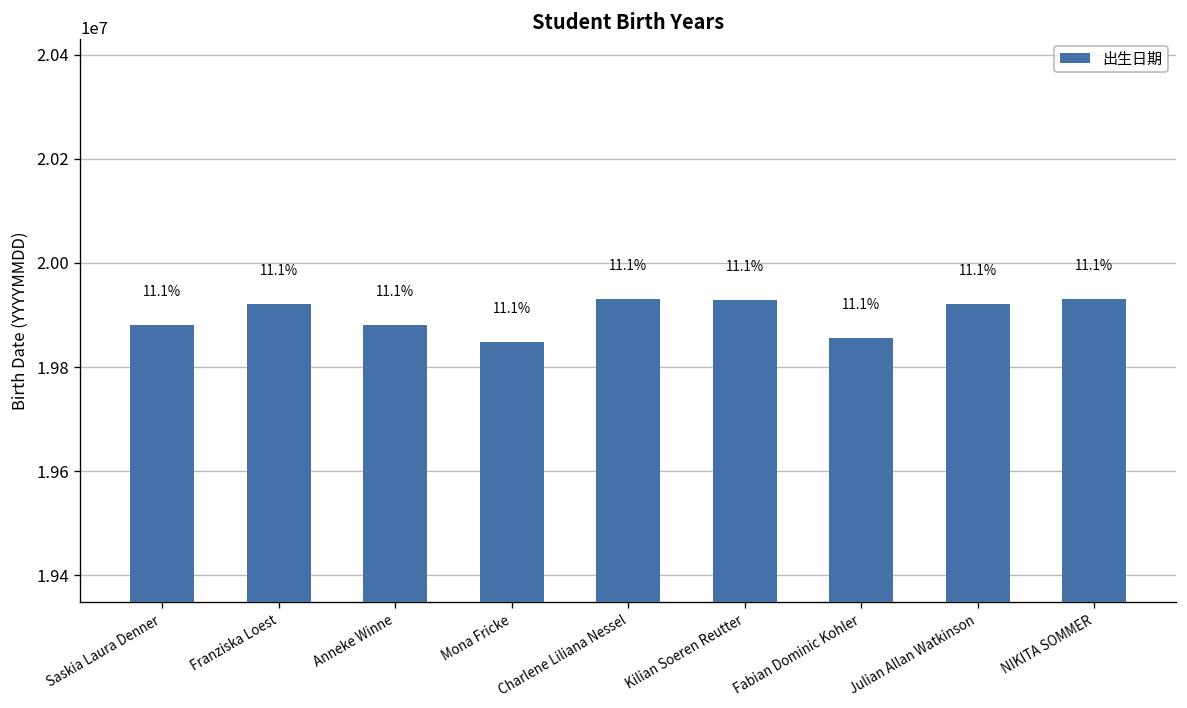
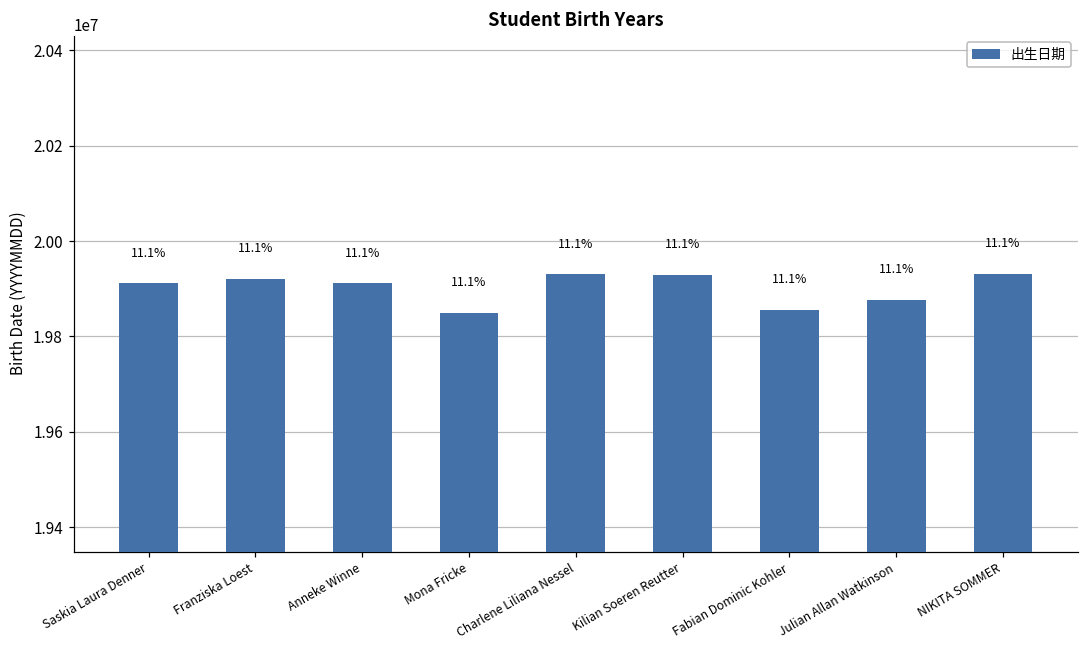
  {
-   "Saskia Laura Denner": 19880000,
-   "Anneke Winne": 19880000,
-   "Julian Allan Watkinson": 19920000
+   "Saskia Laura Denner": 19910000,
+   "Anneke Winne": 19910000,
+   "Julian Allan Watkinson": 19880000
  }
